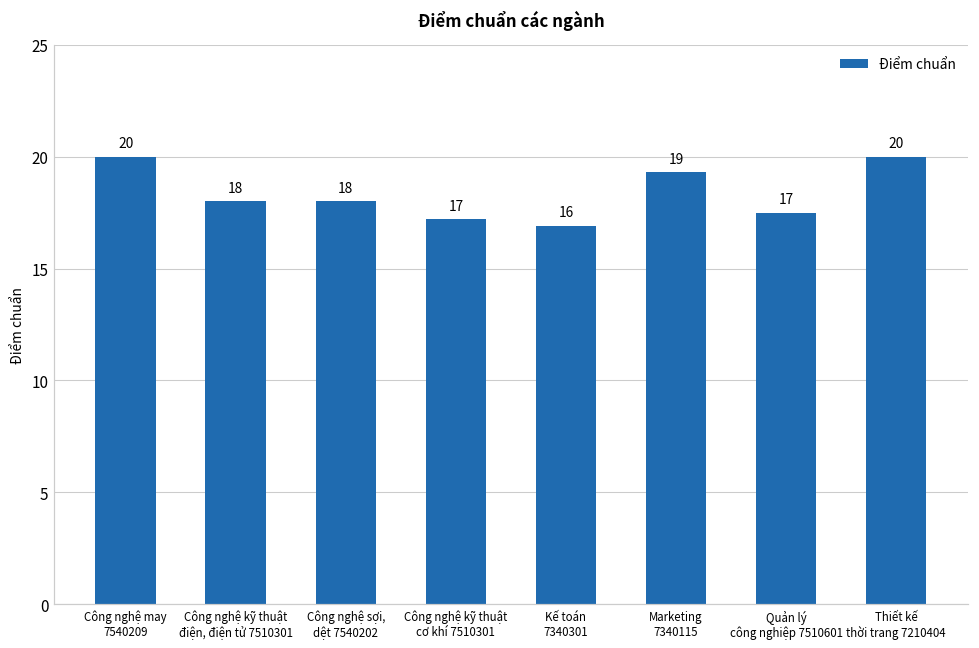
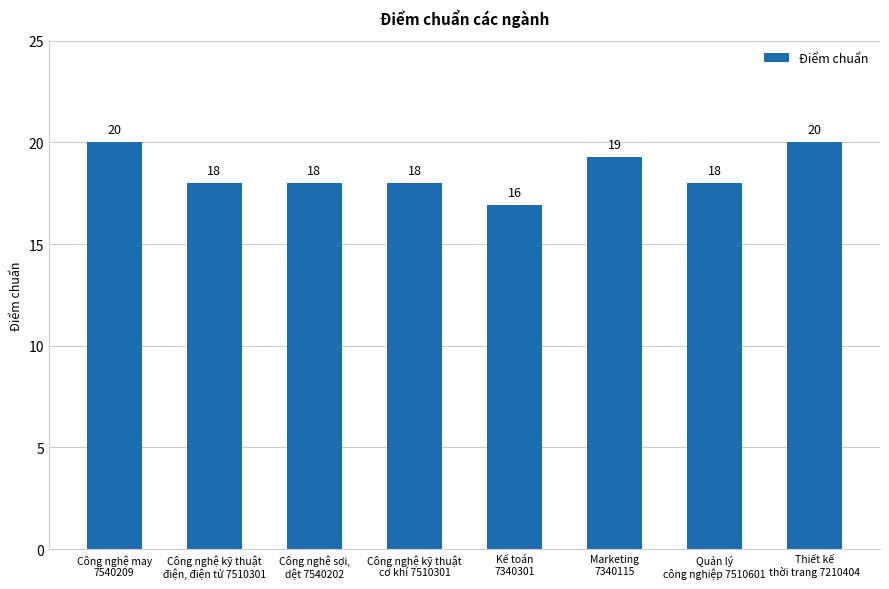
  {
    "Công nghệ may 7540209": 20,
    "Công nghệ kỹ thuật điện, điện tử 7510301": 18,
    "Công nghệ sợi, dệt 7540202": 18,
-   "Công nghệ kỹ thuật cơ khí 7510301": 17,
+   "Công nghệ kỹ thuật cơ khí 7510301": 18,
    "Marketing 7340115": 19,
-   "Quản lý công nghiệp 7510601": 17,
+   "Quản lý công nghiệp 7510601": 18,
    "Thiết kế thời trang 7210404": 20
  }
